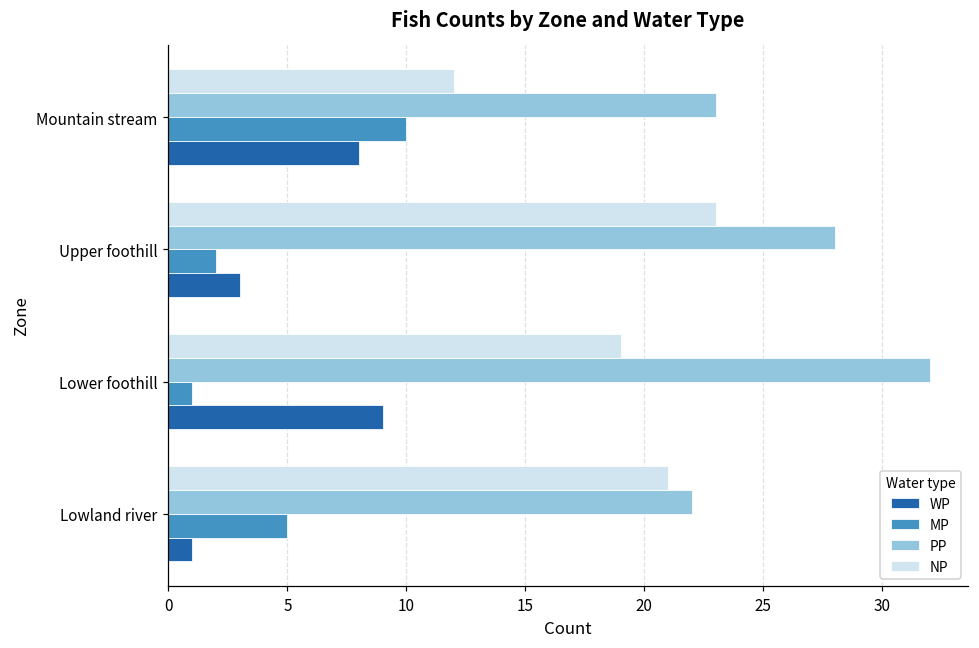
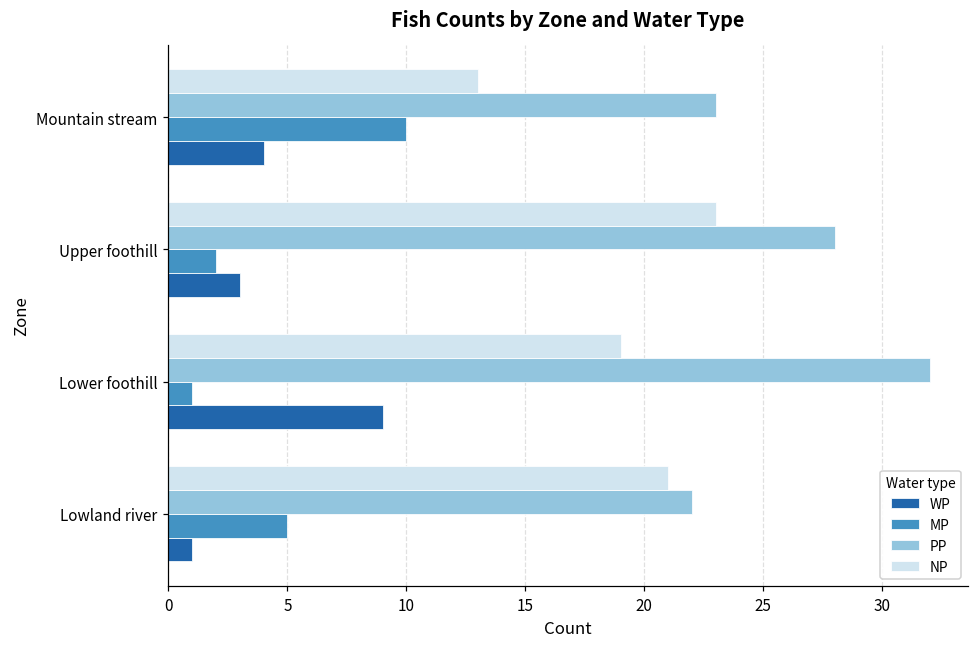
  {
    "WP": {
-     "Mountain stream": 8,
+     "Mountain stream": 4,
      "Upper foothill": 3,
      "Lower foothill": 9,
      "Lowland river": 1
    },
    "MP": {
      "Mountain stream": 10,
      "Upper foothill": 2,
      "Lower foothill": 1,
      "Lowland river": 5
    },
    "PP": {
      "Mountain stream": 23,
      "Upper foothill": 28,
      "Lower foothill": 32,
      "Lowland river": 22
    },
    "NP": {
-     "Mountain stream": 12,
+     "Mountain stream": 13,
      "Upper foothill": 23,
      "Lower foothill": 19,
      "Lowland river": 21
    }
  }
